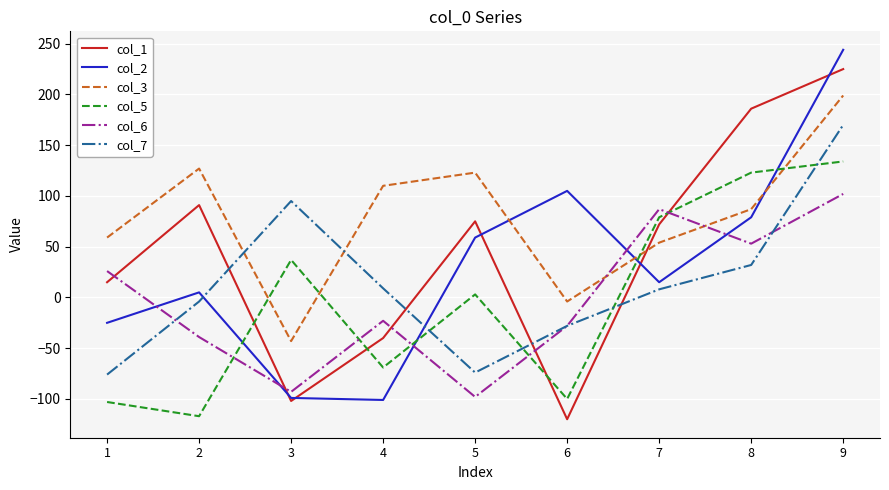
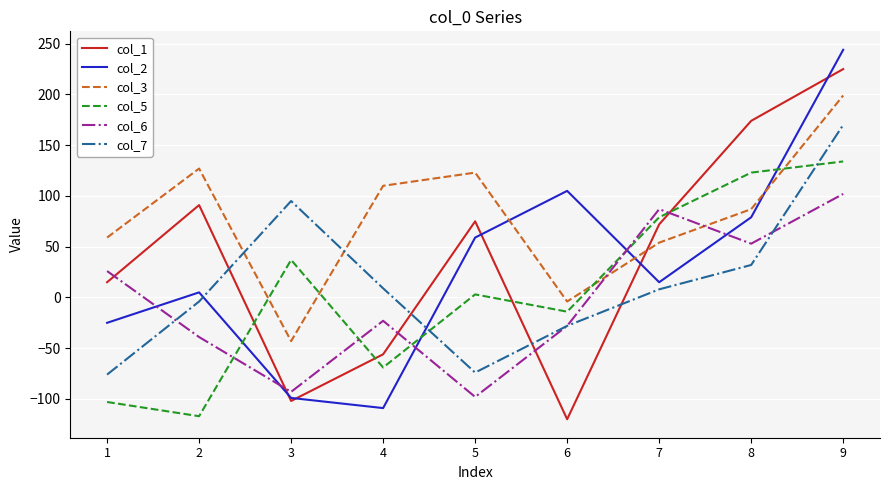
  {
    "col_1": {
      "1": 15,
      "2": 91,
      "3": -102,
-     "4": -40,
+     "4": -56,
      "5": 75,
      "6": -120,
      "7": 72,
-     "8": 186,
+     "8": 174,
      "9": 225
    },
    "col_2": {
      "1": -25,
      "2": 5,
      "3": -99,
-     "4": -101,
+     "4": -109,
      "5": 59,
      "6": 105,
      "7": 15,
      "8": 79,
      "9": 244
    },
    "col_3": {
      "1": 59,
      "2": 127,
      "3": -43,
      "4": 110,
      "5": 123,
      "6": -4,
      "7": 54,
      "8": 87,
      "9": 199
    },
    "col_5": {
      "1": -103,
      "2": -117,
      "3": 37,
      "4": -69,
      "5": 3,
-     "6": -100,
+     "6": -14,
      "7": 79,
      "8": 123,
      "9": 134
    },
    "col_6": {
      "1": 26,
      "2": -39,
      "3": -93,
      "4": -23,
      "5": -98,
      "7": 87,
      "8": 53,
      "9": 102
    },
    "col_7": {
      "1": -76,
      "2": -4,
      "3": 95,
      "4": 9,
      "5": -74,
      "7": 8,
      "8": 32,
      "9": 170
    }
  }
